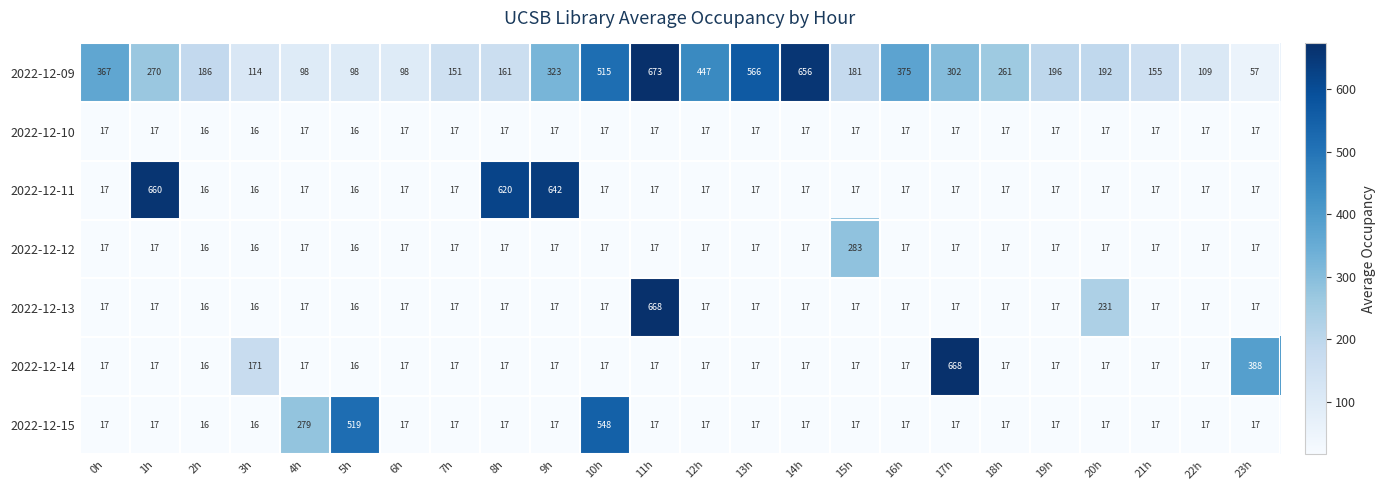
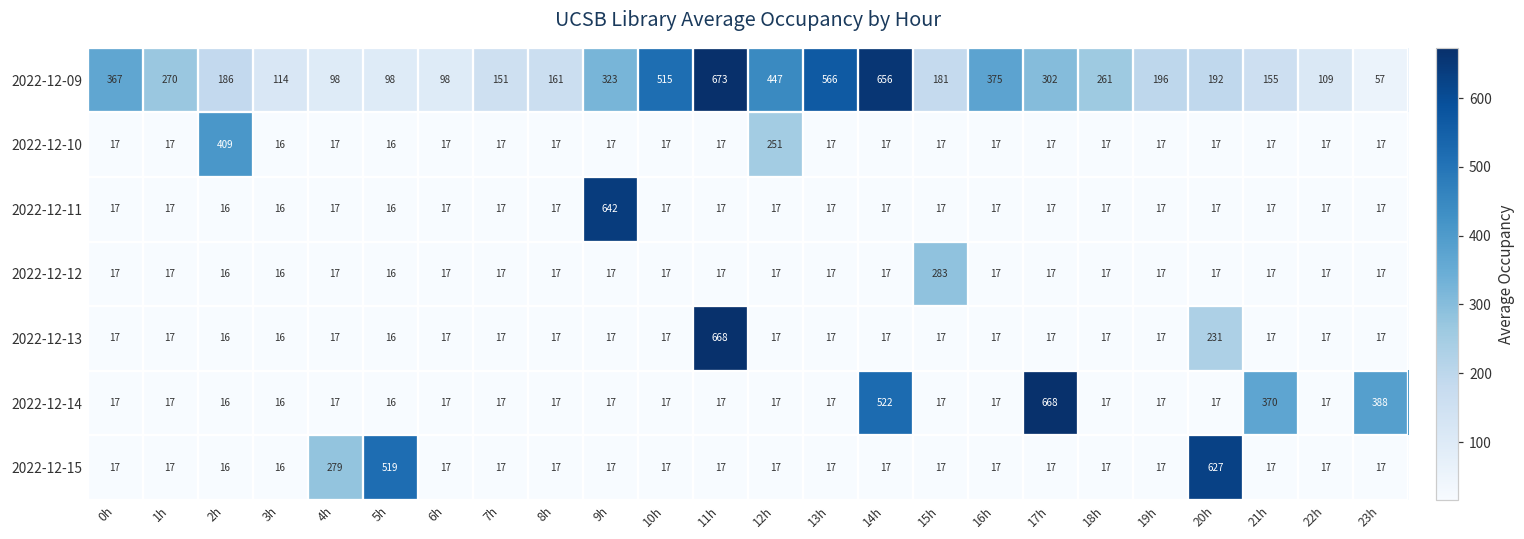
  {
    "2022-12-09": {
      "0h": 367,
      "1h": 270,
      "2h": 186,
      "3h": 114,
      "4h": 98,
      "5h": 98,
      "6h": 98,
      "7h": 151,
      "8h": 161,
      "9h": 323,
      "10h": 515,
      "11h": 673,
      "12h": 447,
      "13h": 566,
      "14h": 656,
      "15h": 181,
      "16h": 375,
      "17h": 302,
      "18h": 261,
      "19h": 196,
      "20h": 192,
      "21h": 155,
      "22h": 109,
      "23h": 57
    },
    "2022-12-10": {
      "0h": 17,
      "1h": 17,
-     "2h": 16,
+     "2h": 409,
      "3h": 16,
      "4h": 17,
      "5h": 16,
      "6h": 17,
      "7h": 17,
      "8h": 17,
      "9h": 17,
      "10h": 17,
      "11h": 17,
-     "12h": 17,
+     "12h": 251,
      "13h": 17,
      "14h": 17,
      "15h": 17,
      "16h": 17,
      "17h": 17,
      "18h": 17,
      "19h": 17,
      "20h": 17,
      "21h": 17,
      "22h": 17,
      "23h": 17
    },
    "2022-12-11": {
      "0h": 17,
-     "1h": 660,
+     "1h": 17,
      "2h": 16,
      "3h": 16,
      "4h": 17,
      "5h": 16,
      "6h": 17,
      "7h": 17,
-     "8h": 620,
+     "8h": 17,
      "9h": 642,
      "10h": 17,
      "11h": 17,
      "12h": 17,
      "13h": 17,
      "14h": 17,
      "15h": 17,
      "16h": 17,
      "17h": 17,
      "18h": 17,
      "19h": 17,
      "20h": 17,
      "21h": 17,
      "22h": 17,
      "23h": 17
    },
    "2022-12-12": {
      "0h": 17,
      "1h": 17,
      "2h": 16,
      "3h": 16,
      "4h": 17,
      "5h": 16,
      "6h": 17,
      "7h": 17,
      "8h": 17,
      "9h": 17,
      "10h": 17,
      "11h": 17,
      "12h": 17,
      "13h": 17,
      "14h": 17,
      "15h": 283,
      "16h": 17,
      "17h": 17,
      "18h": 17,
      "19h": 17,
      "20h": 17,
      "21h": 17,
      "22h": 17,
      "23h": 17
    },
    "2022-12-13": {
      "0h": 17,
      "1h": 17,
      "2h": 16,
      "3h": 16,
      "4h": 17,
      "5h": 16,
      "6h": 17,
      "7h": 17,
      "8h": 17,
      "9h": 17,
      "10h": 17,
      "11h": 668,
      "12h": 17,
      "13h": 17,
      "14h": 17,
      "15h": 17,
      "16h": 17,
      "17h": 17,
      "18h": 17,
      "19h": 17,
      "20h": 231,
      "21h": 17,
      "22h": 17,
      "23h": 17
    },
    "2022-12-14": {
      "0h": 17,
      "1h": 17,
      "2h": 16,
-     "3h": 171,
+     "3h": 16,
      "4h": 17,
      "5h": 16,
      "6h": 17,
      "7h": 17,
      "8h": 17,
      "9h": 17,
      "10h": 17,
      "11h": 17,
      "12h": 17,
      "13h": 17,
-     "14h": 17,
+     "14h": 522,
      "15h": 17,
      "16h": 17,
      "17h": 668,
      "18h": 17,
      "19h": 17,
      "20h": 17,
-     "21h": 17,
+     "21h": 370,
      "22h": 17,
      "23h": 388
    },
    "2022-12-15": {
      "0h": 17,
      "1h": 17,
      "2h": 16,
      "3h": 16,
      "4h": 279,
      "5h": 519,
      "6h": 17,
      "7h": 17,
      "8h": 17,
      "9h": 17,
-     "10h": 548,
+     "10h": 17,
      "11h": 17,
      "12h": 17,
      "13h": 17,
      "14h": 17,
      "15h": 17,
      "16h": 17,
      "17h": 17,
      "18h": 17,
      "19h": 17,
-     "20h": 17,
+     "20h": 627,
      "21h": 17,
      "22h": 17,
      "23h": 17
    }
  }
